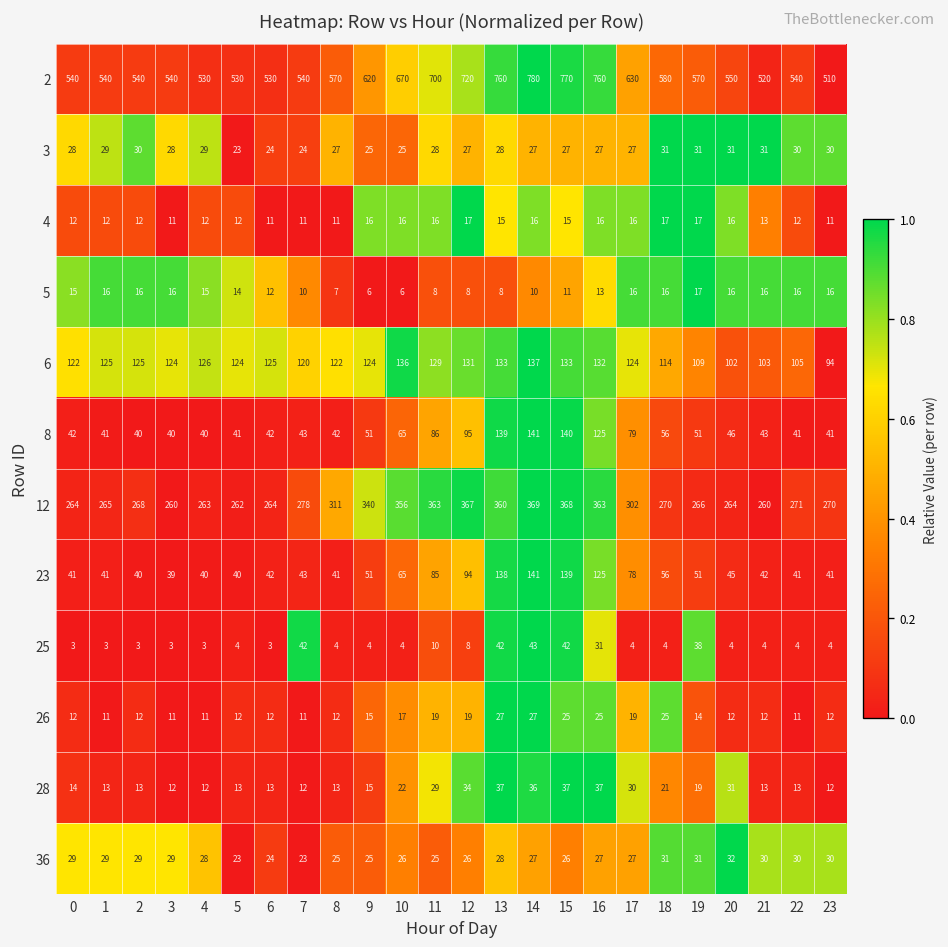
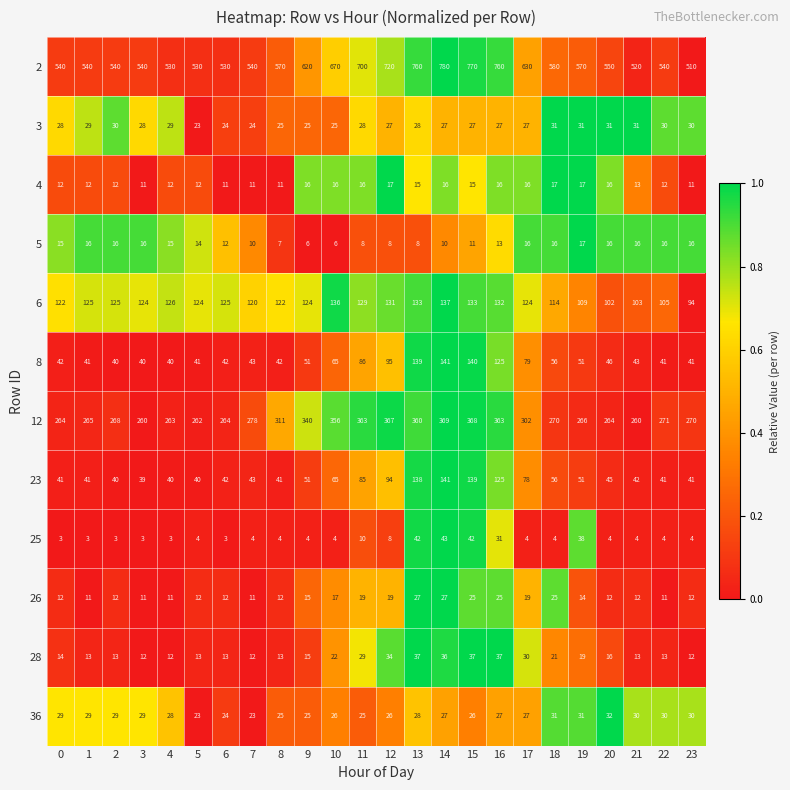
  {
    "3": {
      "0": 28,
      "1": 29,
      "2": 30,
      "3": 28,
      "4": 29,
      "5": 23,
      "6": 24,
      "7": 24,
-     "8": 27,
+     "8": 25,
      "9": 25,
      "10": 25,
      "11": 28,
      "12": 27,
      "13": 28,
      "14": 27,
      "15": 27,
      "16": 27,
      "17": 27,
      "18": 31,
      "19": 31,
      "20": 31,
      "21": 31,
      "22": 30,
      "23": 30
    },
    "25": {
      "0": 3,
      "1": 3,
      "2": 3,
      "3": 3,
      "4": 3,
      "5": 4,
      "6": 3,
-     "7": 42,
+     "7": 4,
      "8": 4,
      "9": 4,
      "10": 4,
      "11": 10,
      "12": 8,
      "13": 42,
      "14": 43,
      "15": 42,
      "16": 31,
      "17": 4,
      "18": 4,
      "19": 38,
      "20": 4,
      "21": 4,
      "22": 4,
      "23": 4
    },
    "28": {
      "0": 14,
      "1": 13,
      "2": 13,
      "3": 12,
      "4": 12,
      "5": 13,
      "6": 13,
      "7": 12,
      "8": 13,
      "9": 15,
      "10": 22,
      "11": 29,
      "12": 34,
      "13": 37,
      "14": 36,
      "15": 37,
      "16": 37,
      "17": 30,
      "18": 21,
      "19": 19,
-     "20": 31,
+     "20": 16,
      "21": 13,
      "22": 13,
      "23": 12
    }
  }
